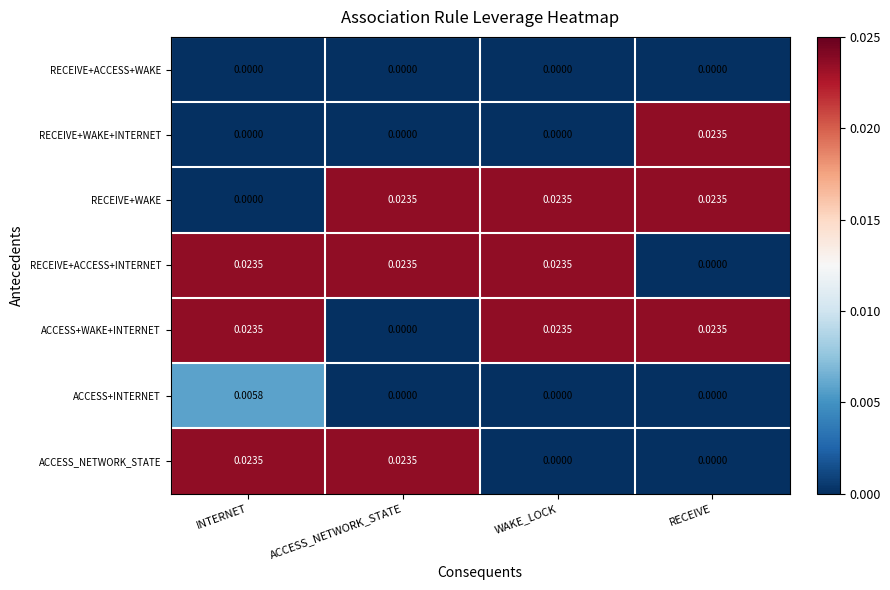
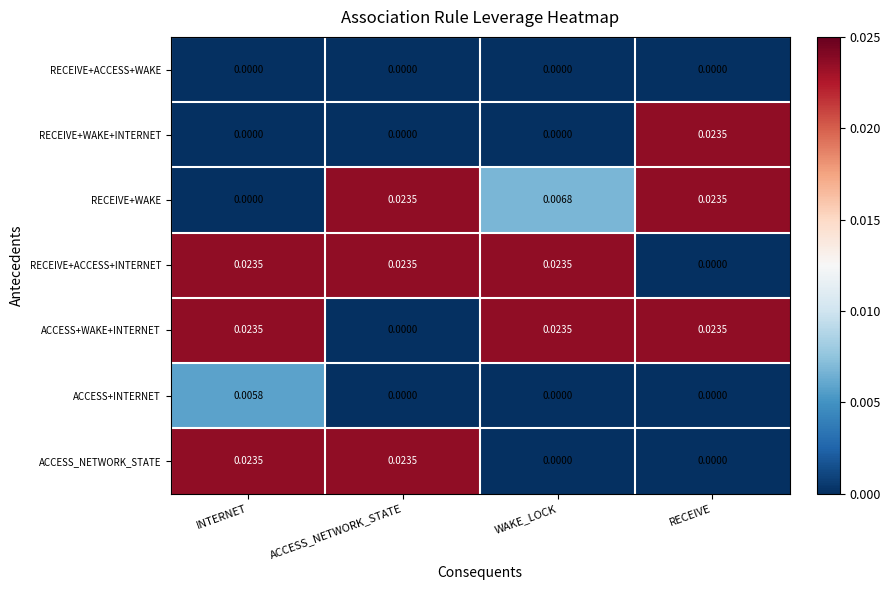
  {
    "RECEIVE+ACCESS+WAKE": {
      "INTERNET": 0.0000,
      "ACCESS_NETWORK_STATE": 0.0000,
      "WAKE_LOCK": 0.0000,
      "RECEIVE": 0.0000
    },
    "RECEIVE+WAKE+INTERNET": {
      "INTERNET": 0.0000,
      "ACCESS_NETWORK_STATE": 0.0000,
      "WAKE_LOCK": 0.0000,
      "RECEIVE": 0.0235
    },
    "RECEIVE+WAKE": {
      "INTERNET": 0.0000,
      "ACCESS_NETWORK_STATE": 0.0235,
-     "WAKE_LOCK": 0.0235,
+     "WAKE_LOCK": 0.0068,
      "RECEIVE": 0.0235
    },
    "RECEIVE+ACCESS+INTERNET": {
      "INTERNET": 0.0235,
      "ACCESS_NETWORK_STATE": 0.0235,
      "WAKE_LOCK": 0.0235,
      "RECEIVE": 0.0000
    },
    "ACCESS+WAKE+INTERNET": {
      "INTERNET": 0.0235,
      "ACCESS_NETWORK_STATE": 0.0000,
      "WAKE_LOCK": 0.0235,
      "RECEIVE": 0.0235
    },
    "ACCESS+INTERNET": {
      "INTERNET": 0.0058,
      "ACCESS_NETWORK_STATE": 0.0000,
      "WAKE_LOCK": 0.0000,
      "RECEIVE": 0.0000
    },
    "ACCESS_NETWORK_STATE": {
      "INTERNET": 0.0235,
      "ACCESS_NETWORK_STATE": 0.0235,
      "WAKE_LOCK": 0.0000,
      "RECEIVE": 0.0000
    }
  }
